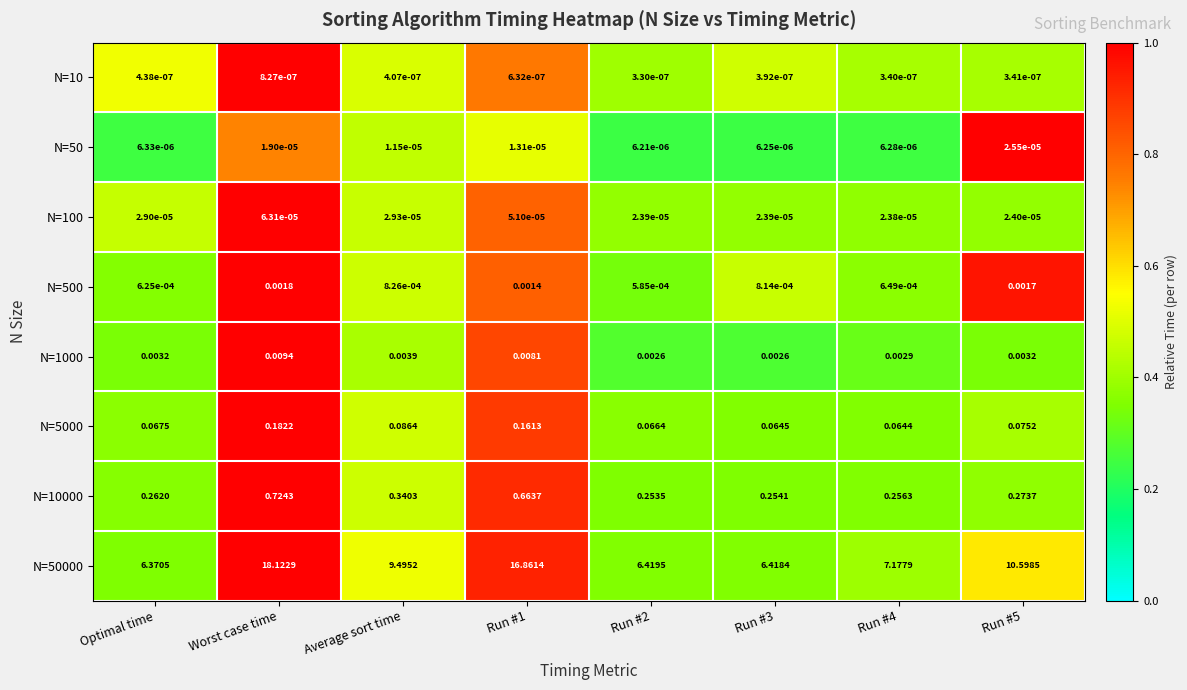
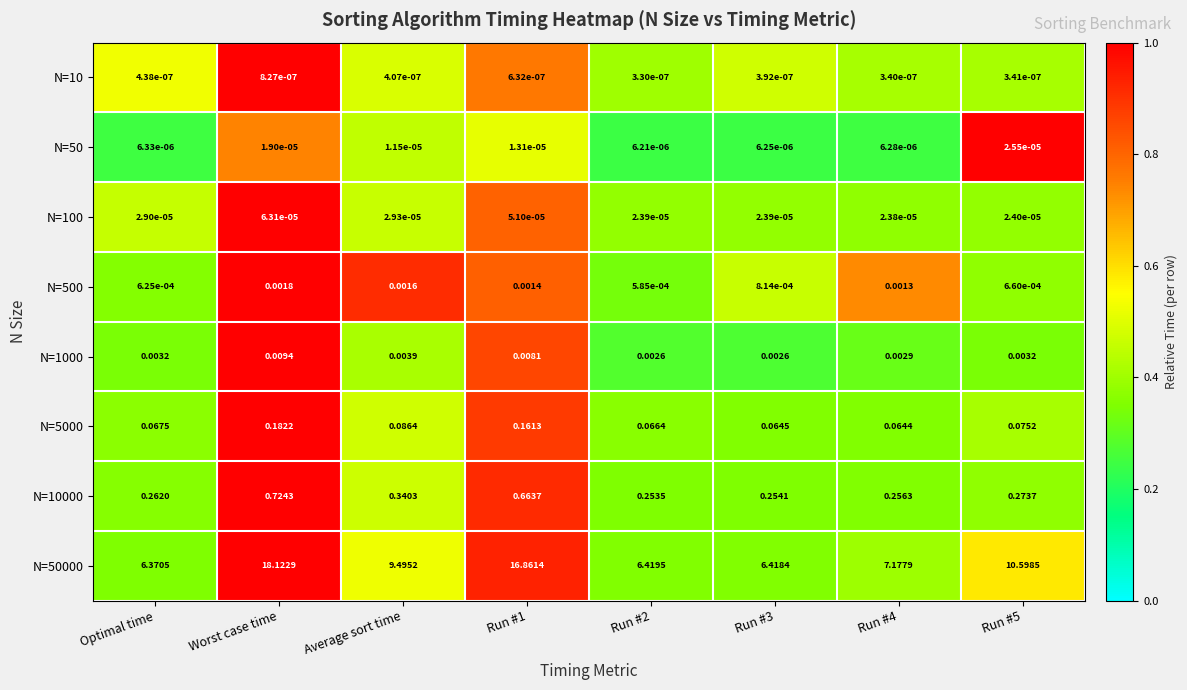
  {
    "N=10": {
      "Optimal time": "4.38e-07",
      "Worst case time": "8.27e-07",
      "Average sort time": "4.07e-07",
      "Run #1": "6.32e-07",
      "Run #2": "3.30e-07",
      "Run #3": "3.92e-07",
      "Run #4": "3.40e-07",
      "Run #5": "3.41e-07"
    },
    "N=50": {
      "Optimal time": "6.33e-06",
      "Worst case time": "1.90e-05",
      "Average sort time": "1.15e-05",
      "Run #1": "1.31e-05",
      "Run #2": "6.21e-06",
      "Run #3": "6.25e-06",
      "Run #4": "6.28e-06",
      "Run #5": "2.55e-05"
    },
    "N=100": {
      "Optimal time": "2.90e-05",
      "Worst case time": "6.31e-05",
      "Average sort time": "2.93e-05",
      "Run #1": "5.10e-05",
      "Run #2": "2.39e-05",
      "Run #3": "2.39e-05",
      "Run #4": "2.38e-05",
      "Run #5": "2.40e-05"
    },
    "N=500": {
      "Optimal time": "6.25e-04",
      "Worst case time": "0.0018",
-     "Average sort time": "8.26e-04",
+     "Average sort time": "0.0016",
      "Run #1": "0.0014",
      "Run #2": "5.85e-04",
      "Run #3": "8.14e-04",
-     "Run #4": "6.49e-04",
-     "Run #5": "0.0017"
+     "Run #4": "0.0013",
+     "Run #5": "6.60e-04"
    },
    "N=1000": {
      "Optimal time": "0.0032",
      "Worst case time": "0.0094",
      "Average sort time": "0.0039",
      "Run #1": "0.0081",
      "Run #2": "0.0026",
      "Run #3": "0.0026",
      "Run #4": "0.0029",
      "Run #5": "0.0032"
    },
    "N=5000": {
      "Optimal time": "0.0675",
      "Worst case time": "0.1822",
      "Average sort time": "0.0864",
      "Run #1": "0.1613",
      "Run #2": "0.0664",
      "Run #3": "0.0645",
      "Run #4": "0.0644",
      "Run #5": "0.0752"
    },
    "N=10000": {
      "Optimal time": "0.2620",
      "Worst case time": "0.7243",
      "Average sort time": "0.3403",
      "Run #1": "0.6637",
      "Run #2": "0.2535",
      "Run #3": "0.2541",
      "Run #4": "0.2563",
      "Run #5": "0.2737"
    },
    "N=50000": {
      "Optimal time": "6.3705",
      "Worst case time": "18.1229",
      "Average sort time": "9.4952",
      "Run #1": "16.8614",
      "Run #2": "6.4195",
      "Run #3": "6.4184",
      "Run #4": "7.1779",
      "Run #5": "10.5985"
    }
  }
